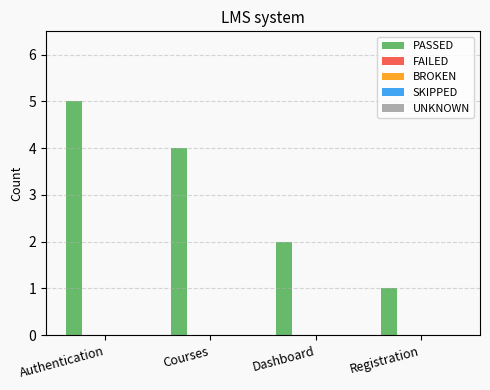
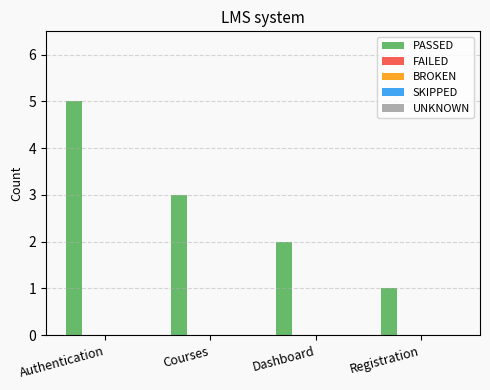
  {
    "PASSED": {
      "Authentication": 5,
-     "Courses": 4,
+     "Courses": 3,
      "Dashboard": 2,
      "Registration": 1
    },
    "FAILED": {
      "Authentication": 0,
      "Courses": 0,
      "Dashboard": 0,
      "Registration": 0
    },
    "BROKEN": {
      "Authentication": 0,
      "Courses": 0,
      "Dashboard": 0,
      "Registration": 0
    },
    "SKIPPED": {
      "Authentication": 0,
      "Courses": 0,
      "Dashboard": 0,
      "Registration": 0
    },
    "UNKNOWN": {
      "Authentication": 0,
      "Courses": 0,
      "Dashboard": 0,
      "Registration": 0
    }
  }
